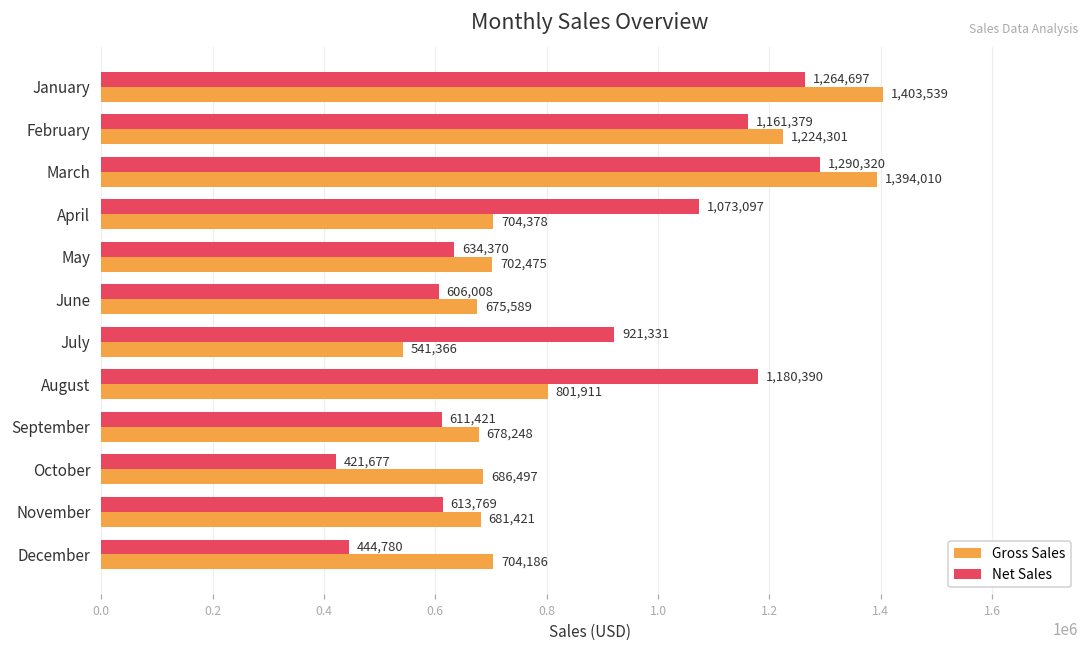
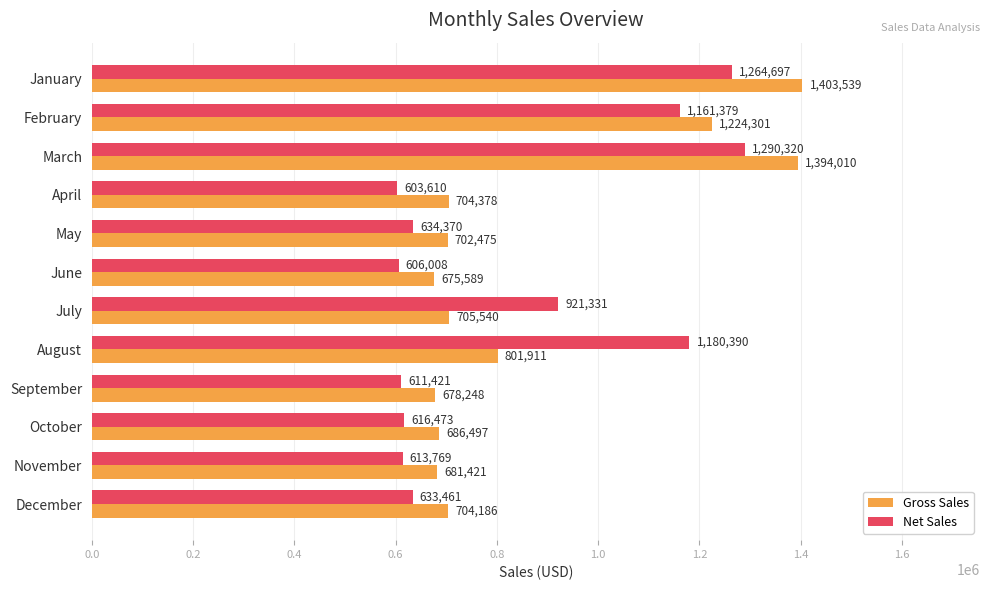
  {
    "Gross Sales": {
      "January": "1,403,539",
      "February": "1,224,301",
      "March": "1,394,010",
      "April": "704,378",
      "May": "702,475",
      "June": "675,589",
-     "July": "541,366",
+     "July": "705,540",
      "August": "801,911",
      "September": "678,248",
      "October": "686,497",
      "November": "681,421",
      "December": "704,186"
    },
    "Net Sales": {
      "January": "1,264,697",
      "February": "1,161,379",
      "March": "1,290,320",
-     "April": "1,073,097",
+     "April": "603,610",
      "May": "634,370",
      "June": "606,008",
      "July": "921,331",
      "August": "1,180,390",
      "September": "611,421",
-     "October": "421,677",
+     "October": "616,473",
      "November": "613,769",
-     "December": "444,780"
+     "December": "633,461"
    }
  }
